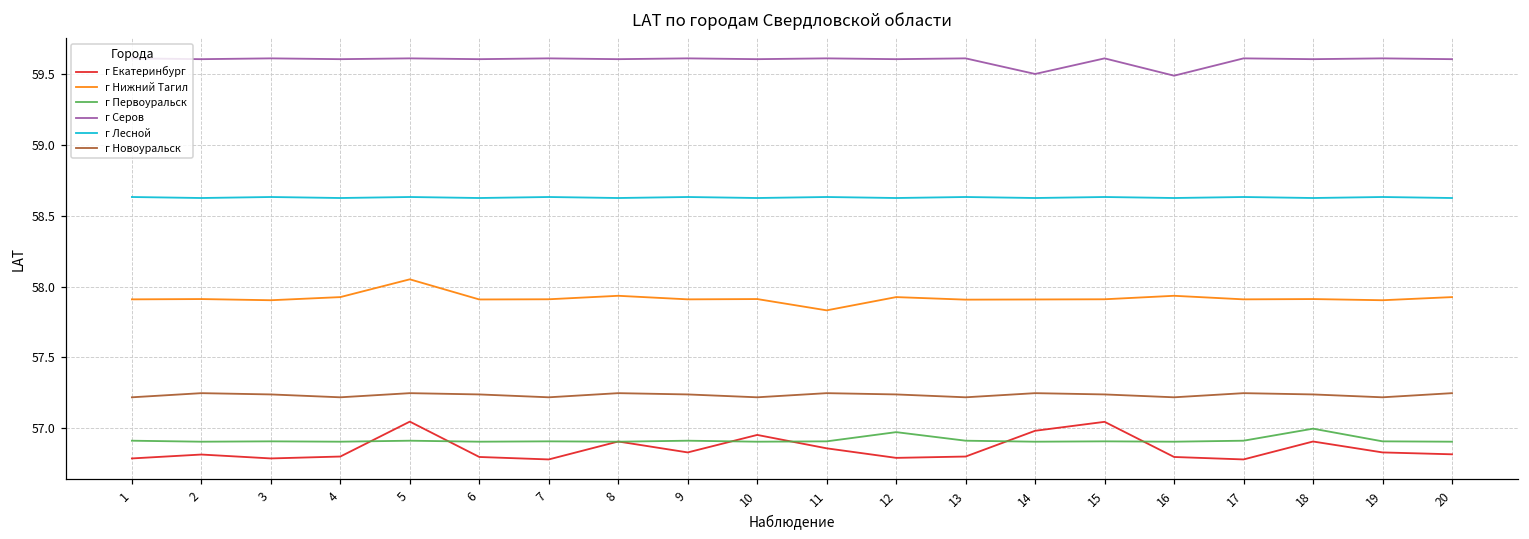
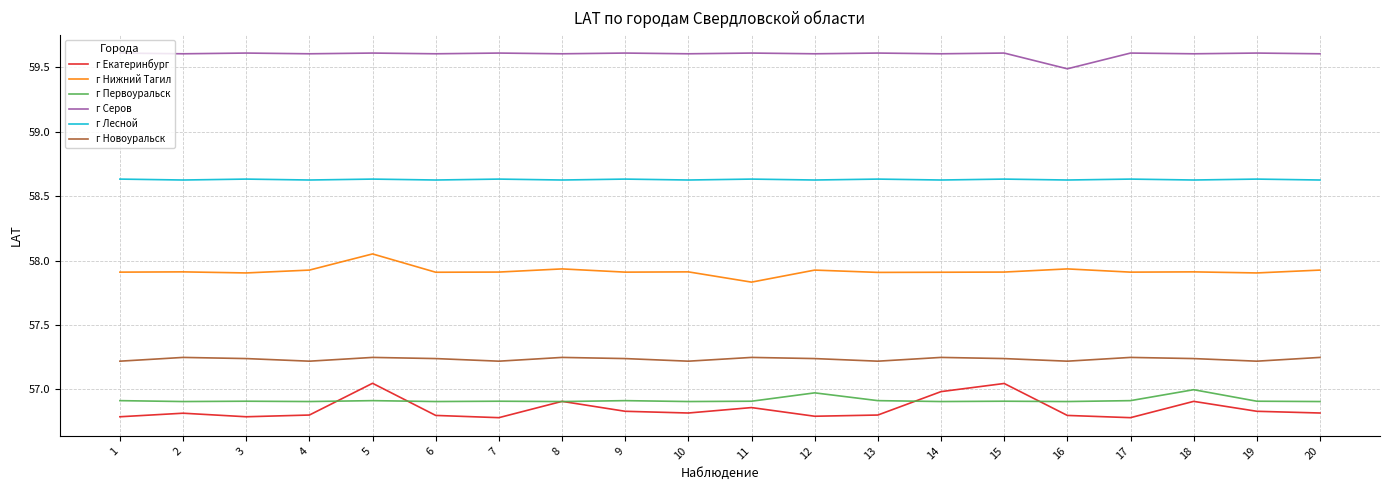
  {
    "г Екатеринбург": {
      "1": 56.79,
      "2": 56.81,
      "3": 56.79,
      "4": 56.80,
      "5": 57.05,
      "6": 56.80,
      "7": 56.78,
      "9": 56.83,
-     "10": 56.95,
+     "10": 56.82,
      "11": 56.86,
      "12": 56.79,
      "13": 56.80,
      "14": 56.98,
      "15": 57.05,
      "16": 56.80,
      "17": 56.78,
      "18": 56.91,
      "19": 56.83,
      "20": 56.82
    },
    "г Нижний Тагил": {
      "1": 57.91,
      "2": 57.91,
      "3": 57.90,
      "4": 57.93,
      "5": 58.05,
      "6": 57.91,
      "7": 57.91,
      "8": 57.93,
      "9": 57.91,
      "10": 57.91,
      "11": 57.83,
      "12": 57.93,
      "13": 57.91,
      "14": 57.91,
      "15": 57.91,
      "16": 57.93,
      "17": 57.91,
      "18": 57.91,
      "19": 57.90,
      "20": 57.93
    },
    "г Первоуральск": {
      "1": 56.91,
      "2": 56.90,
      "3": 56.91,
      "4": 56.90,
      "5": 56.91,
      "6": 56.90,
      "7": 56.91,
      "9": 56.91,
      "10": 56.90,
      "11": 56.91,
      "12": 56.97,
      "13": 56.91,
      "14": 56.90,
      "15": 56.91,
      "16": 56.90,
      "17": 56.91,
      "18": 57.00,
      "19": 56.91,
      "20": 56.90
    },
    "г Серов": {
      "2": 59.61,
      "3": 59.61,
      "4": 59.61,
      "5": 59.61,
      "6": 59.61,
      "7": 59.61,
      "8": 59.61,
      "9": 59.61,
      "10": 59.61,
      "11": 59.61,
      "12": 59.61,
      "13": 59.61,
-     "14": 59.50,
+     "14": 59.61,
      "15": 59.61,
      "16": 59.49,
      "17": 59.61,
      "18": 59.61,
      "19": 59.61,
      "20": 59.61
    },
    "г Лесной": {
      "1": 58.63,
      "2": 58.63,
      "3": 58.63,
      "4": 58.63,
      "5": 58.63,
      "6": 58.63,
      "7": 58.63,
      "8": 58.63,
      "9": 58.63,
      "10": 58.63,
      "11": 58.63,
      "12": 58.63,
      "13": 58.63,
      "14": 58.63,
      "15": 58.63,
      "16": 58.63,
      "17": 58.63,
      "18": 58.63,
      "19": 58.63,
      "20": 58.63
    },
    "г Новоуральск": {
      "1": 57.22,
      "2": 57.25,
      "3": 57.24,
      "4": 57.22,
      "5": 57.25,
      "6": 57.24,
      "7": 57.22,
      "8": 57.25,
      "9": 57.24,
      "10": 57.22,
      "11": 57.25,
      "12": 57.24,
      "13": 57.22,
      "14": 57.25,
      "15": 57.24,
      "16": 57.22,
      "17": 57.25,
      "18": 57.24,
      "19": 57.22,
      "20": 57.25
    }
  }
